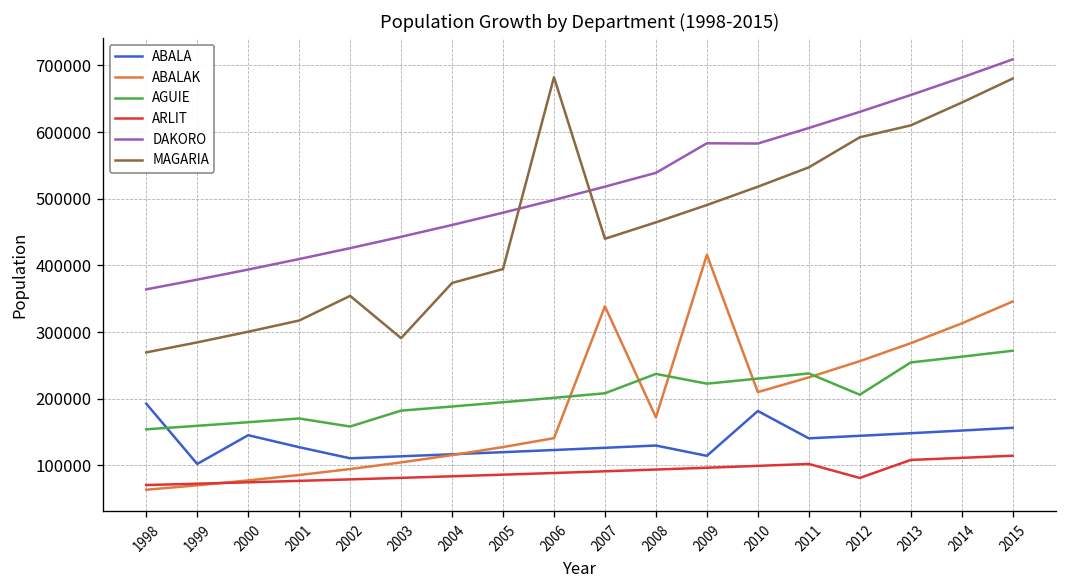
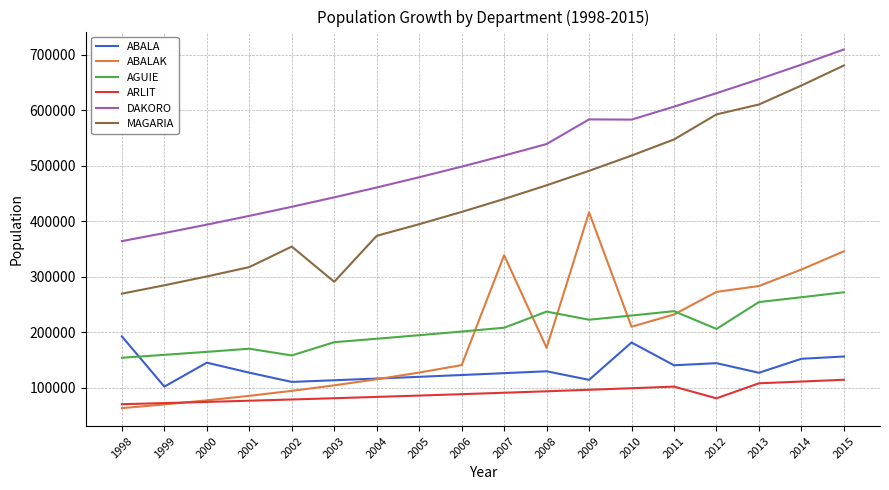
  {
    "ABALA": {
      "1998": 190000,
      "1999": 100000,
      "2000": 150000,
      "2001": 130000,
      "2002": 110000,
      "2003": 110000,
      "2005": 120000,
      "2006": 120000,
      "2007": 130000,
      "2008": 130000,
      "2009": 110000,
      "2010": 180000,
      "2011": 140000,
      "2012": 140000,
-     "2013": 150000,
+     "2013": 130000,
      "2014": 150000,
      "2015": 160000
    },
    "ABALAK": {
      "1998": 60000,
      "2001": 90000,
      "2002": 90000,
      "2003": 100000,
      "2005": 130000,
      "2006": 140000,
      "2007": 340000,
      "2008": 170000,
      "2009": 420000,
      "2010": 210000,
      "2011": 230000,
-     "2012": 260000,
+     "2012": 270000,
      "2013": 280000,
      "2014": 310000,
      "2015": 350000
    },
    "AGUIE": {
      "1998": 150000,
      "1999": 160000,
      "2000": 160000,
      "2001": 170000,
      "2002": 160000,
      "2003": 180000,
      "2004": 190000,
      "2005": 190000,
      "2006": 200000,
      "2007": 210000,
      "2008": 240000,
      "2009": 220000,
      "2010": 230000,
      "2011": 240000,
      "2012": 210000,
      "2013": 250000,
      "2014": 260000,
      "2015": 270000
    },
    "ARLIT": {
      "1998": 70000,
      "2001": 80000,
      "2002": 80000,
      "2003": 80000,
      "2004": 80000,
      "2005": 90000,
      "2006": 90000,
      "2007": 90000,
      "2008": 90000,
      "2009": 100000,
      "2010": 100000,
      "2011": 100000,
      "2012": 80000,
      "2013": 110000,
      "2014": 110000,
      "2015": 110000
    },
    "DAKORO": {
      "1998": 360000,
      "1999": 380000,
      "2000": 390000,
      "2001": 410000,
      "2002": 430000,
      "2003": 440000,
      "2004": 460000,
      "2005": 480000,
      "2006": 500000,
      "2007": 520000,
      "2008": 540000,
      "2009": 580000,
      "2010": 580000,
      "2011": 610000,
      "2012": 630000,
      "2013": 660000,
      "2014": 680000,
      "2015": 710000
    },
    "MAGARIA": {
      "1998": 270000,
      "1999": 280000,
      "2000": 300000,
      "2001": 320000,
      "2002": 350000,
      "2003": 290000,
      "2004": 370000,
      "2005": 390000,
-     "2006": 680000,
+     "2006": 420000,
      "2007": 440000,
      "2008": 460000,
      "2009": 490000,
      "2010": 520000,
      "2011": 550000,
      "2012": 590000,
      "2013": 610000,
      "2014": 640000,
      "2015": 680000
    }
  }
